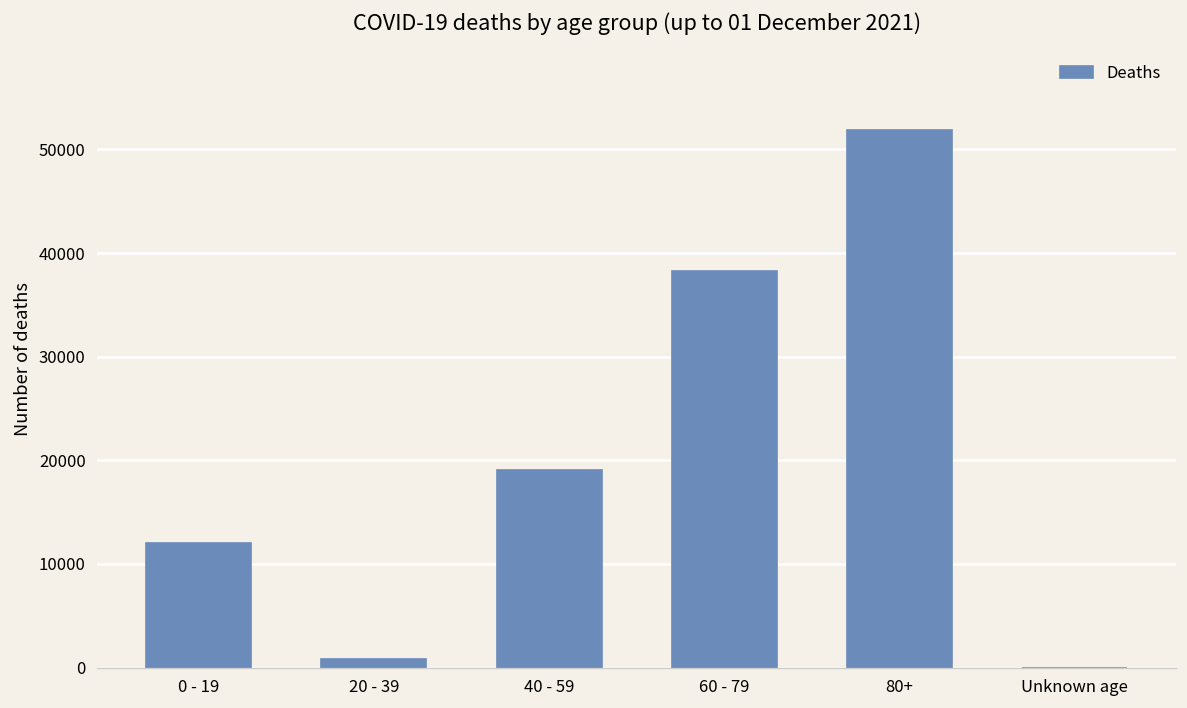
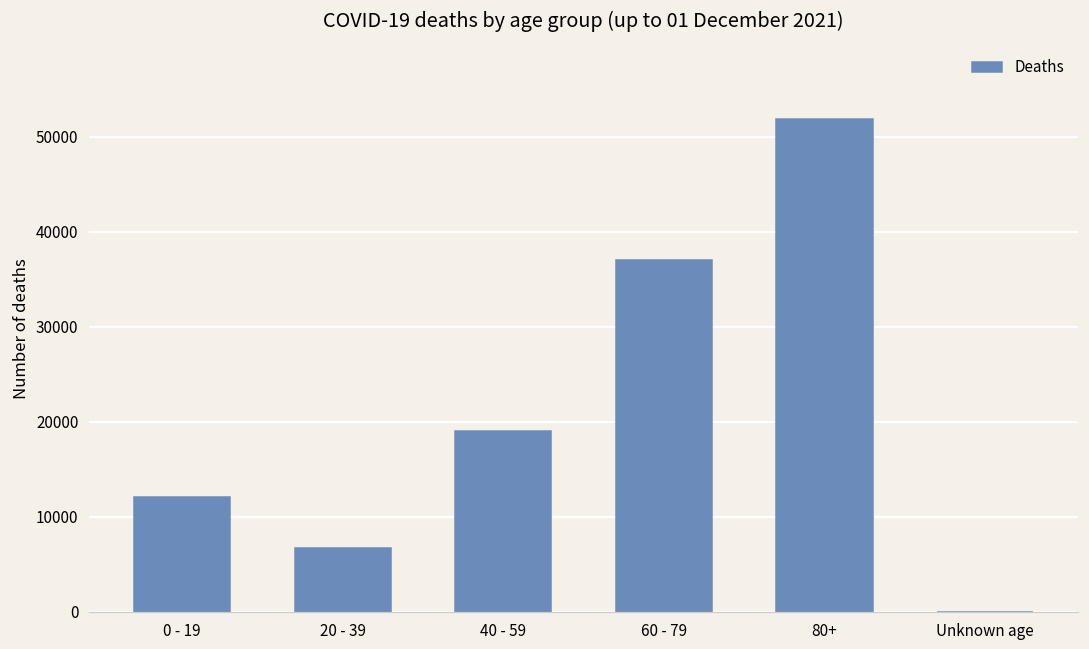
  {
    "0 - 19": 12000,
-   "20 - 39": 1000,
+   "20 - 39": 7000,
    "40 - 59": 19000,
-   "60 - 79": 38000,
+   "60 - 79": 37000,
    "80+": 52000
  }
